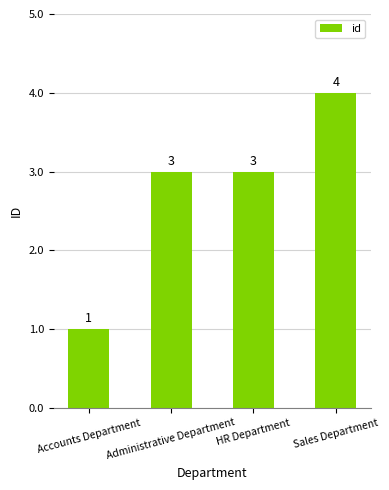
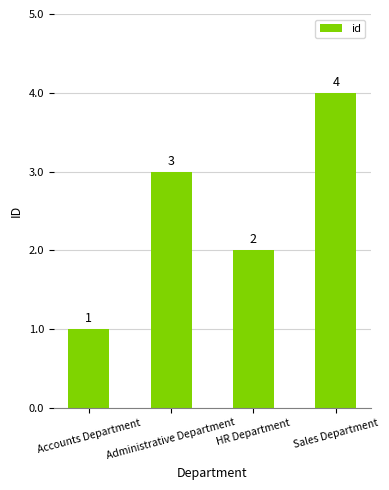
  {
    "Accounts Department": 1,
    "Administrative Department": 3,
-   "HR Department": 3,
+   "HR Department": 2,
    "Sales Department": 4
  }
